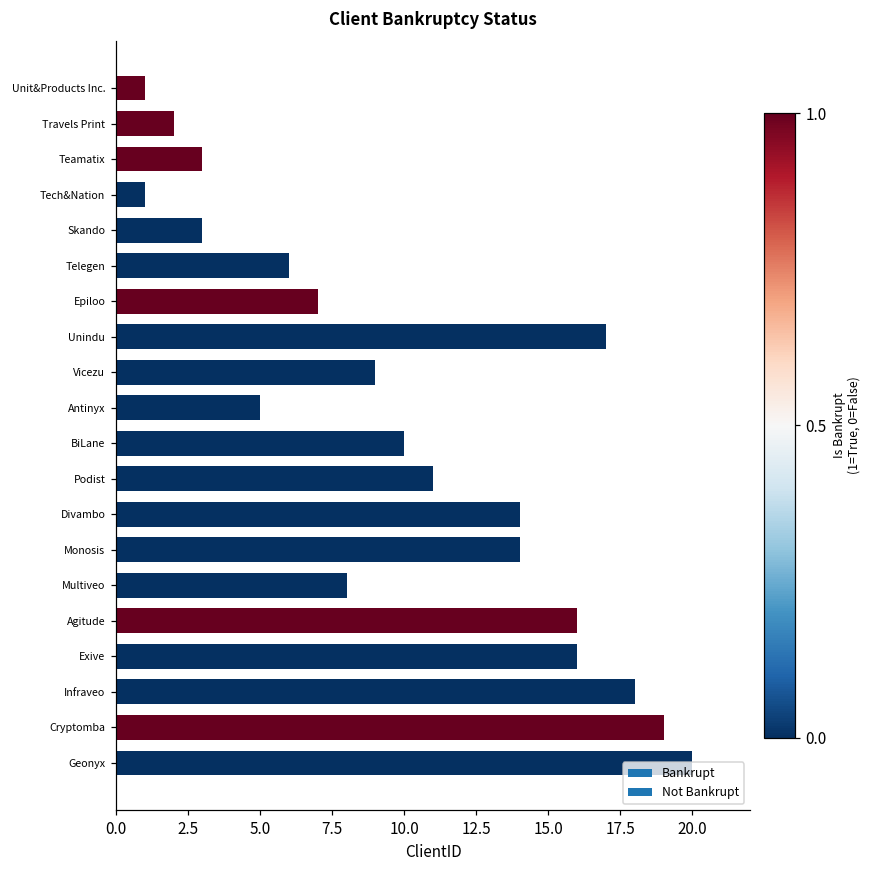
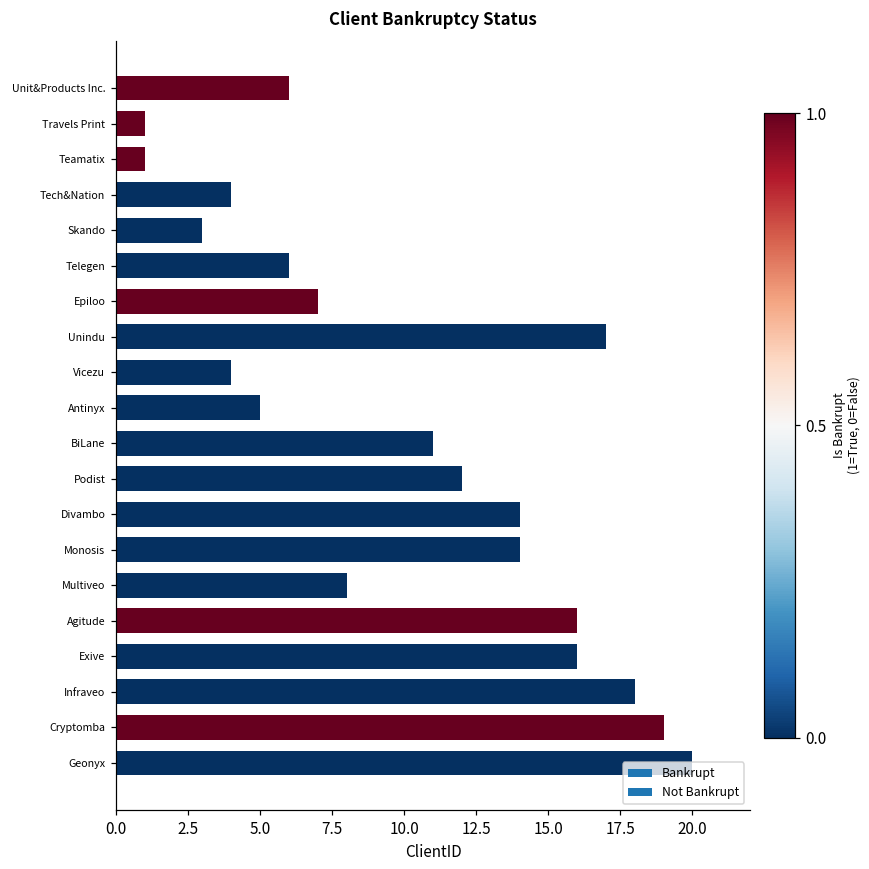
  {
-   "Unit&Products Inc.": 1,
-   "Travels Print": 2,
-   "Teamatix": 3,
-   "Tech&Nation": 1,
+   "Unit&Products Inc.": 6,
+   "Travels Print": 1,
+   "Teamatix": 1,
+   "Tech&Nation": 4,
    "Skando": 3,
    "Telegen": 6,
    "Epiloo": 7,
    "Unindu": 17,
-   "Vicezu": 9,
+   "Vicezu": 4,
    "Antinyx": 5,
-   "BiLane": 10,
-   "Podist": 11,
+   "BiLane": 11,
+   "Podist": 12,
    "Divambo": 14,
    "Monosis": 14,
    "Multiveo": 8,
    "Agitude": 16,
    "Exive": 16,
    "Infraveo": 18,
    "Cryptomba": 19,
    "Geonyx": 20
  }
